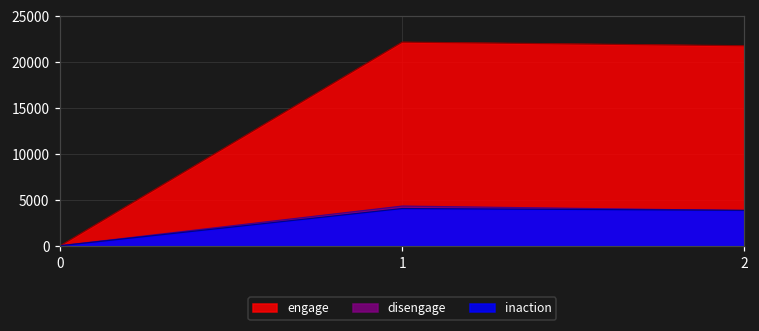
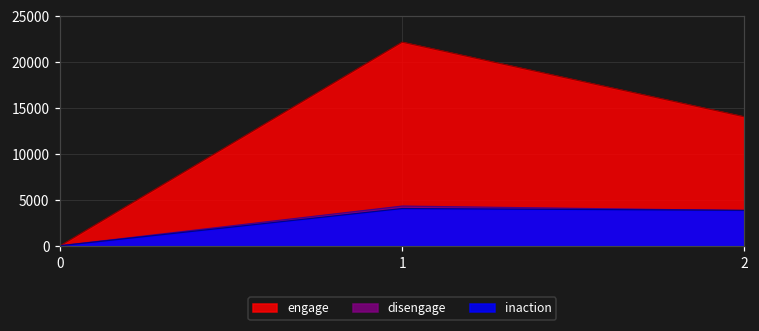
  {
    "engage": {
      "1": 22000,
-     "2": 22000
+     "2": 14000
    }
  }
